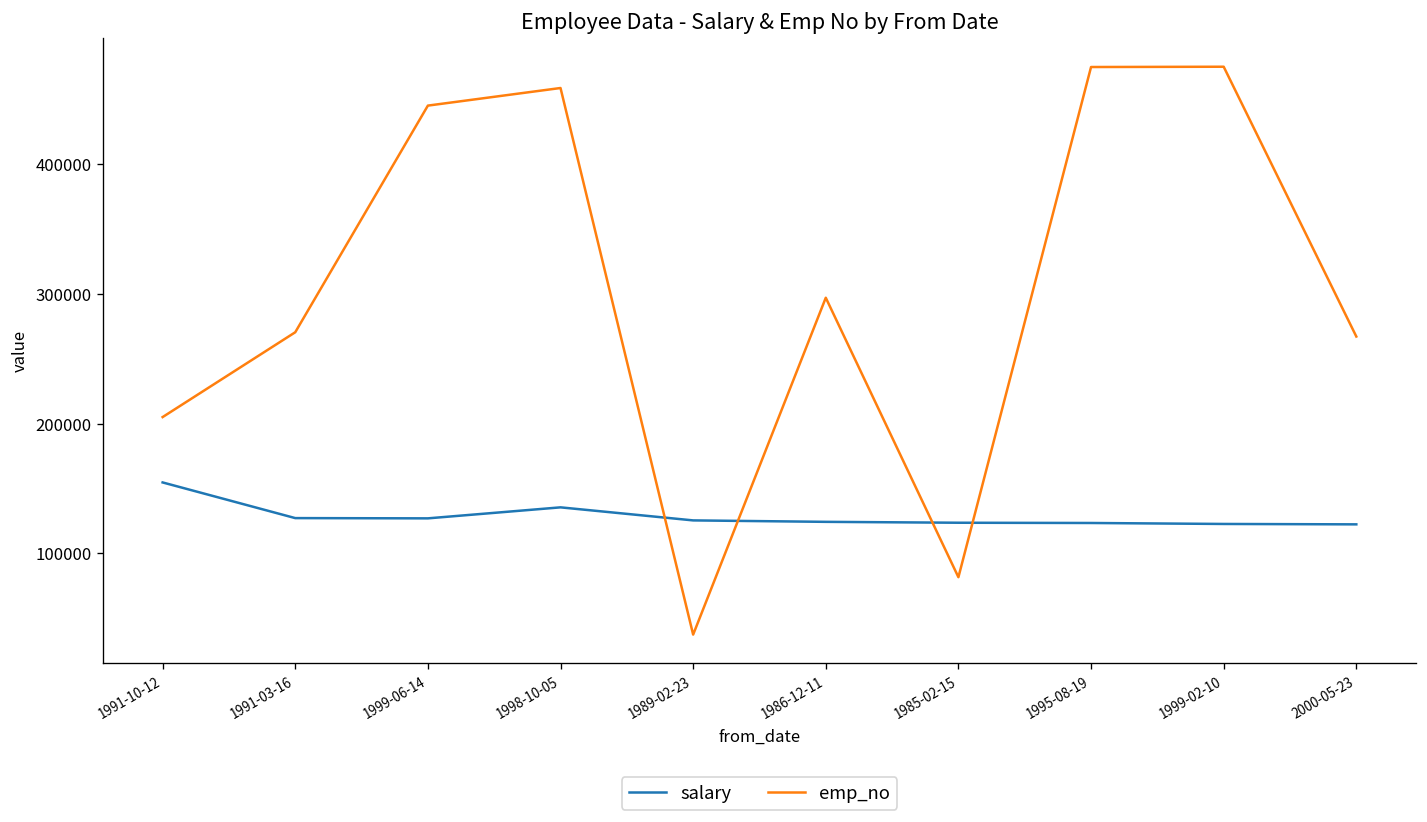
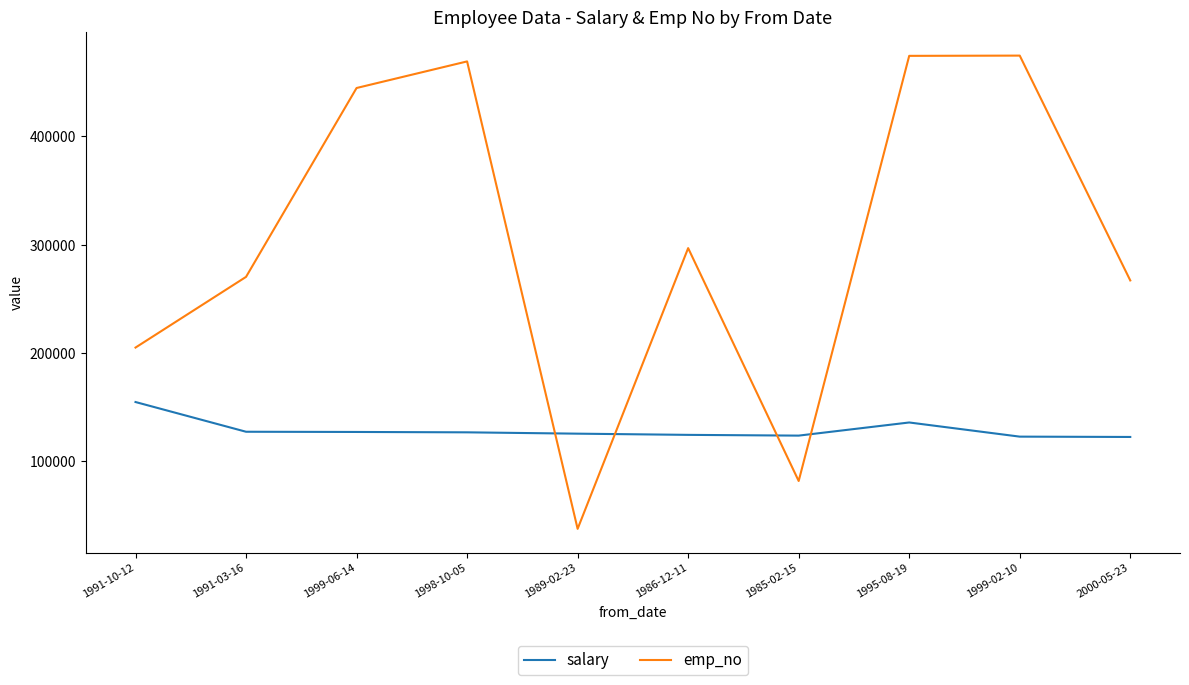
  {
    "salary": {
      "1991-10-12": 155000,
      "1991-03-16": 127000,
      "1999-06-14": 127000,
-     "1998-10-05": 136000,
+     "1998-10-05": 127000,
      "1989-02-23": 125000,
      "1986-12-11": 124000,
      "1985-02-15": 124000,
-     "1995-08-19": 123000,
+     "1995-08-19": 136000,
      "1999-02-10": 123000,
      "2000-05-23": 122000
    },
    "emp_no": {
      "1991-10-12": 205000,
      "1991-03-16": 270000,
      "1999-06-14": 445000,
-     "1998-10-05": 458000,
+     "1998-10-05": 469000,
      "1989-02-23": 38000,
      "1986-12-11": 297000,
      "1985-02-15": 82000,
      "1995-08-19": 474000,
      "1999-02-10": 475000,
      "2000-05-23": 267000
    }
  }
